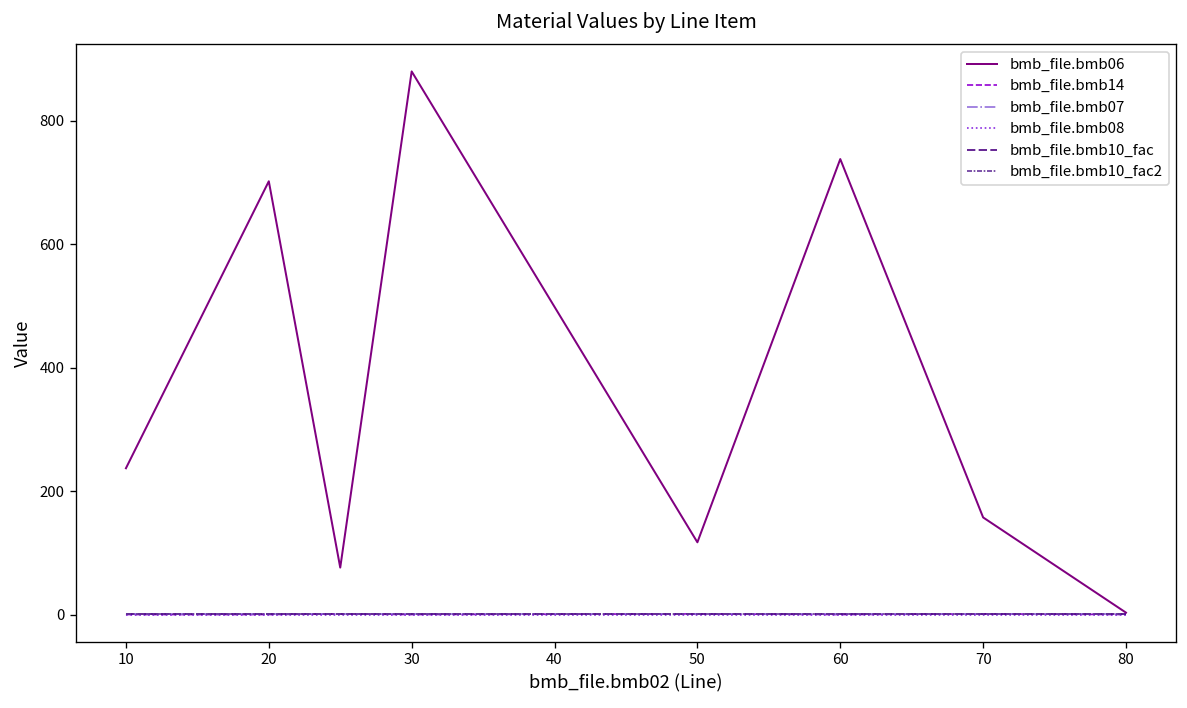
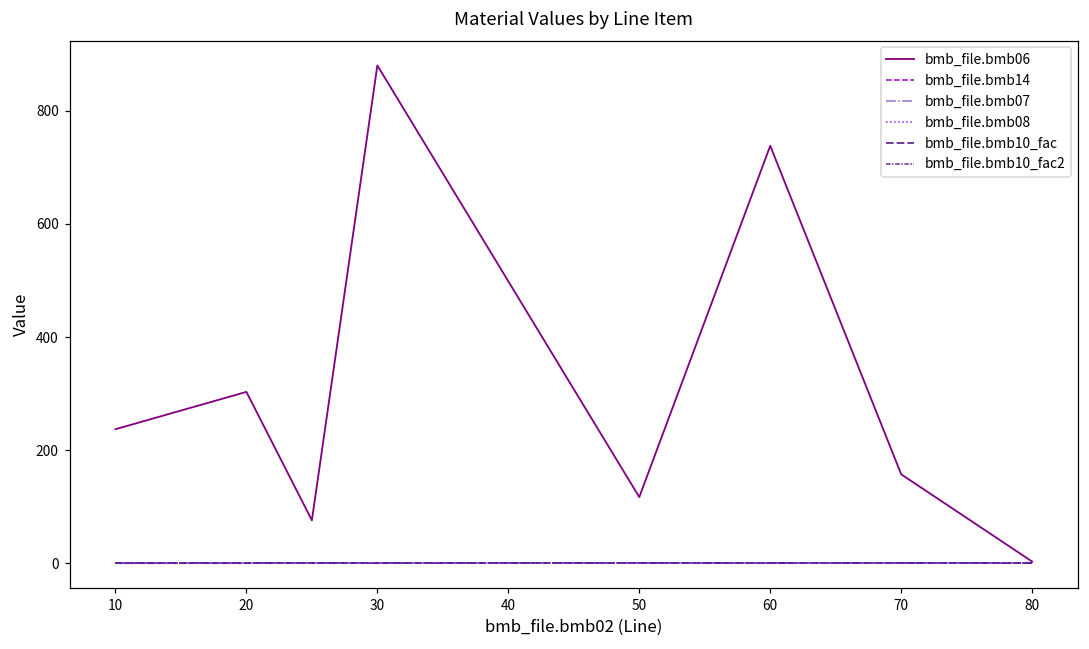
  {
    "bmb_file.bmb06": {
      "10": 240,
-     "20": 700,
+     "20": 300,
      "30": 880,
      "50": 120,
      "60": 740,
      "70": 160
    },
    "bmb_file.bmb10_fac2": {
      "10": 0,
      "20": 0,
      "30": 0,
      "50": 0,
      "60": 0,
      "70": 0
    }
  }
